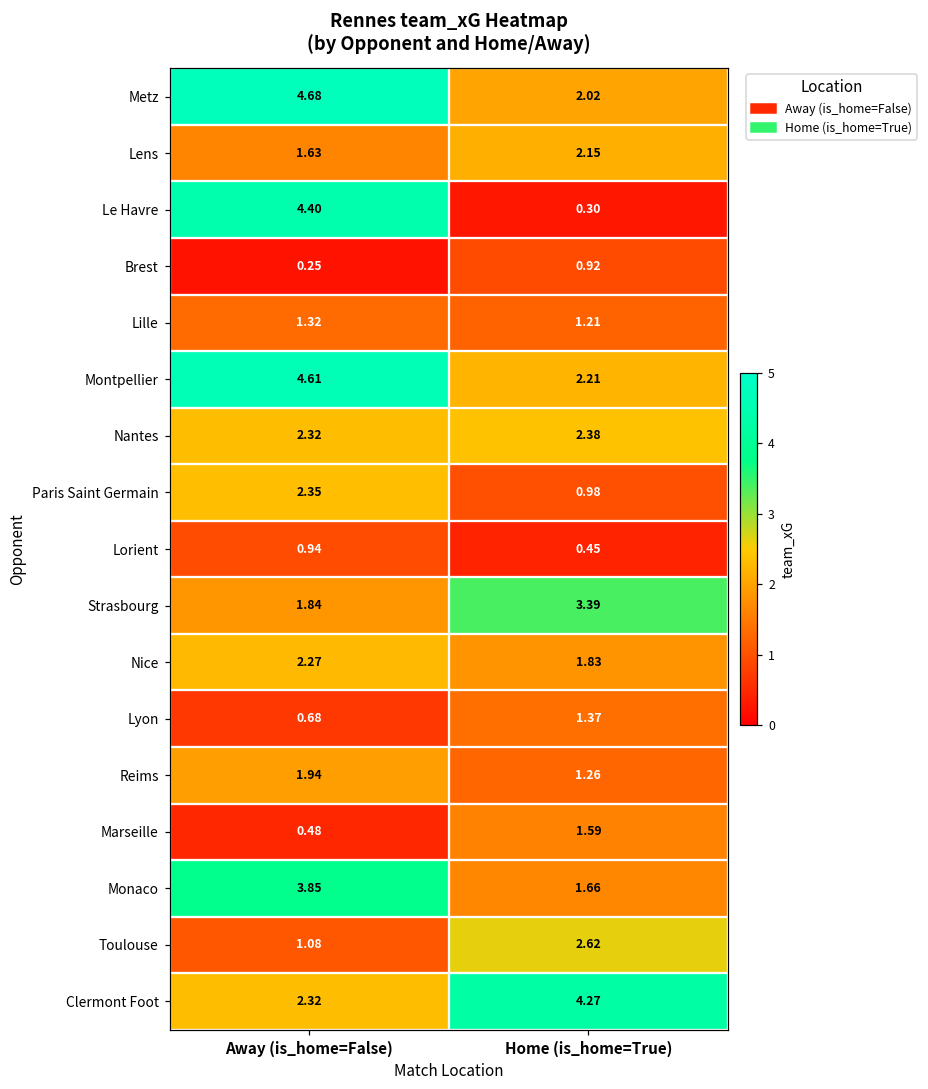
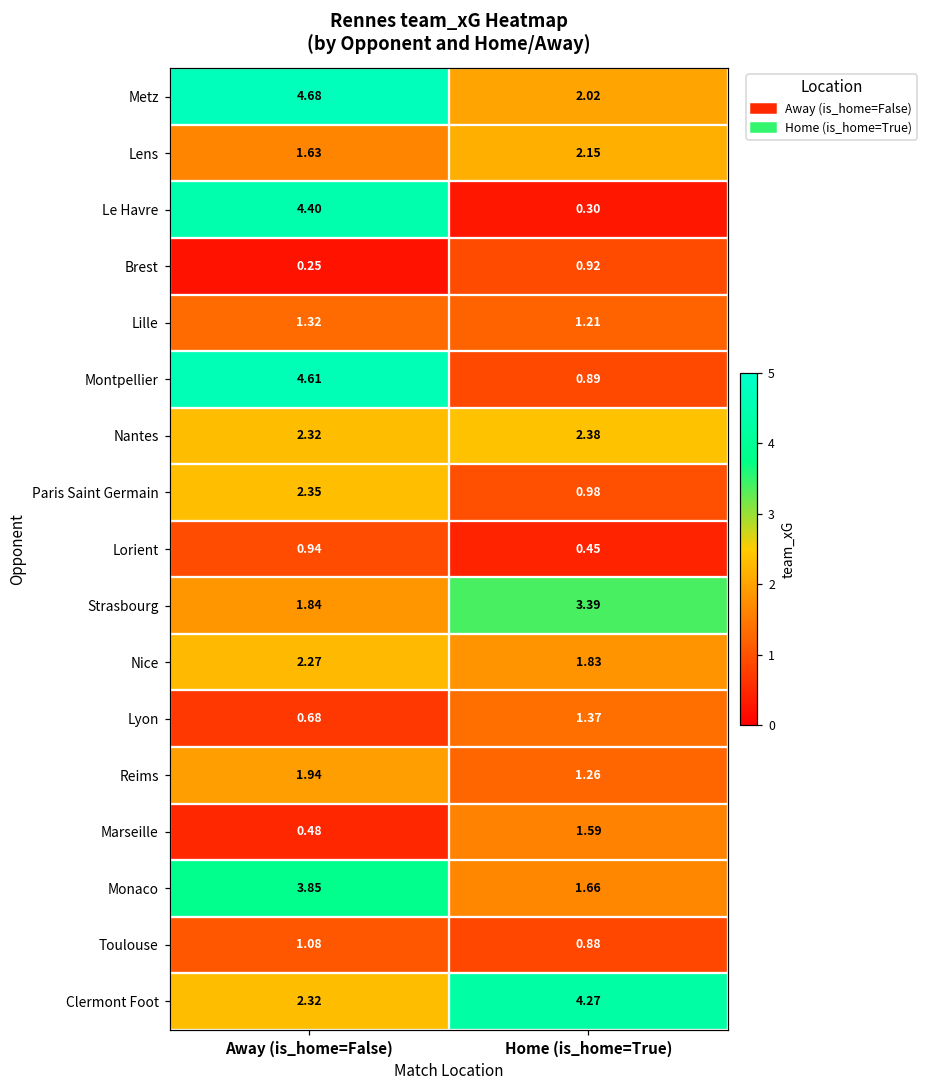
  {
    "Metz": {
      "Away (is_home=False)": 4.68,
      "Home (is_home=True)": 2.02
    },
    "Lens": {
      "Away (is_home=False)": 1.63,
      "Home (is_home=True)": 2.15
    },
    "Le Havre": {
      "Away (is_home=False)": 4.40,
      "Home (is_home=True)": 0.30
    },
    "Brest": {
      "Away (is_home=False)": 0.25,
      "Home (is_home=True)": 0.92
    },
    "Lille": {
      "Away (is_home=False)": 1.32,
      "Home (is_home=True)": 1.21
    },
    "Montpellier": {
      "Away (is_home=False)": 4.61,
-     "Home (is_home=True)": 2.21
+     "Home (is_home=True)": 0.89
    },
    "Nantes": {
      "Away (is_home=False)": 2.32,
      "Home (is_home=True)": 2.38
    },
    "Paris Saint Germain": {
      "Away (is_home=False)": 2.35,
      "Home (is_home=True)": 0.98
    },
    "Lorient": {
      "Away (is_home=False)": 0.94,
      "Home (is_home=True)": 0.45
    },
    "Strasbourg": {
      "Away (is_home=False)": 1.84,
      "Home (is_home=True)": 3.39
    },
    "Nice": {
      "Away (is_home=False)": 2.27,
      "Home (is_home=True)": 1.83
    },
    "Lyon": {
      "Away (is_home=False)": 0.68,
      "Home (is_home=True)": 1.37
    },
    "Reims": {
      "Away (is_home=False)": 1.94,
      "Home (is_home=True)": 1.26
    },
    "Marseille": {
      "Away (is_home=False)": 0.48,
      "Home (is_home=True)": 1.59
    },
    "Monaco": {
      "Away (is_home=False)": 3.85,
      "Home (is_home=True)": 1.66
    },
    "Toulouse": {
      "Away (is_home=False)": 1.08,
-     "Home (is_home=True)": 2.62
+     "Home (is_home=True)": 0.88
    },
    "Clermont Foot": {
      "Away (is_home=False)": 2.32,
      "Home (is_home=True)": 4.27
    }
  }
